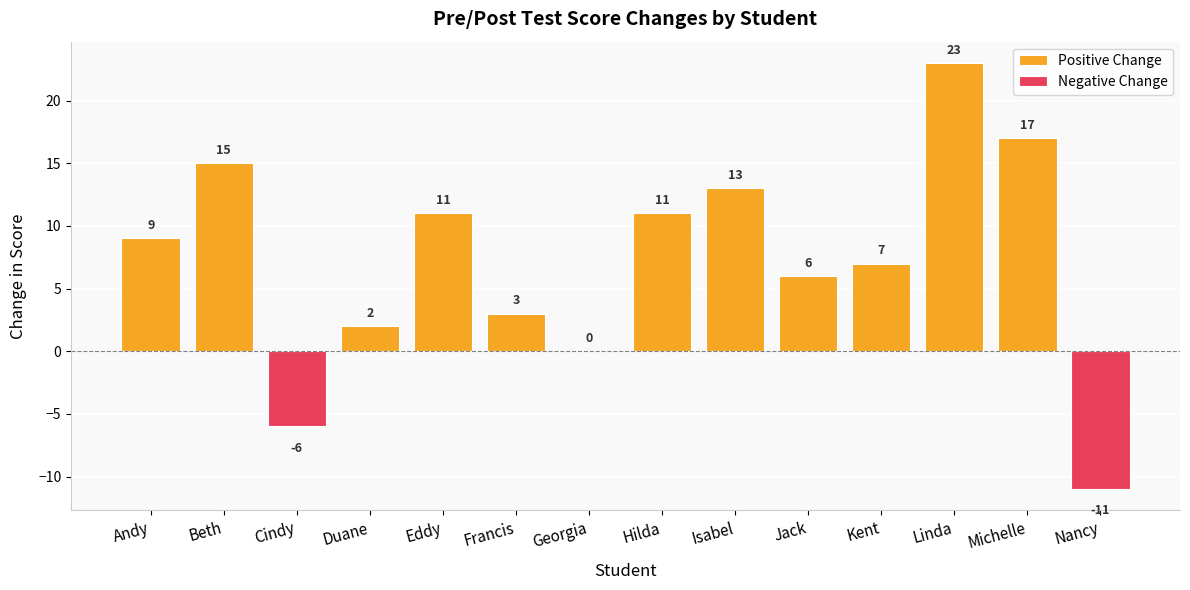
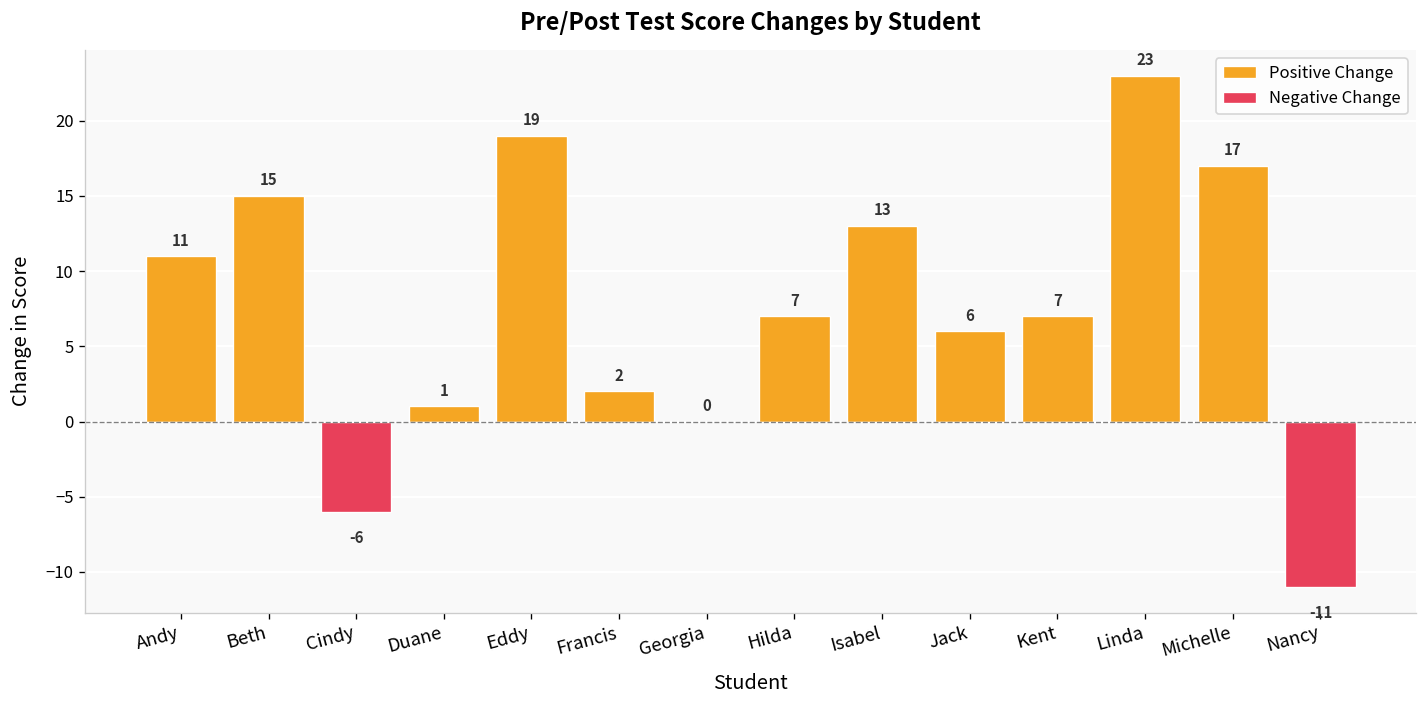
  {
    "Positive Change": {
-     "Andy": 9,
+     "Andy": 11,
      "Beth": 15,
-     "Duane": 2,
-     "Eddy": 11,
-     "Francis": 3,
+     "Duane": 1,
+     "Eddy": 19,
+     "Francis": 2,
      "Georgia": 0,
-     "Hilda": 11,
+     "Hilda": 7,
      "Isabel": 13,
      "Jack": 6,
      "Kent": 7,
      "Linda": 23,
      "Michelle": 17
    },
    "Negative Change": {
      "Cindy": -6,
      "Georgia": 0,
      "Nancy": -11
    }
  }
